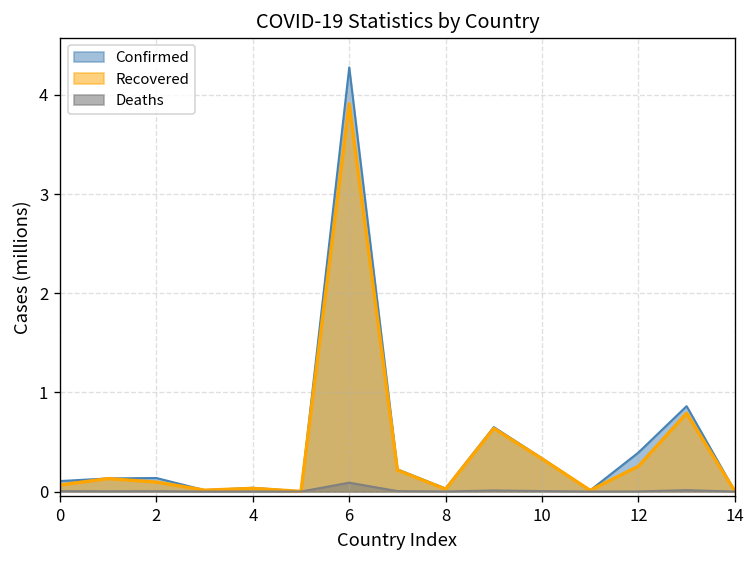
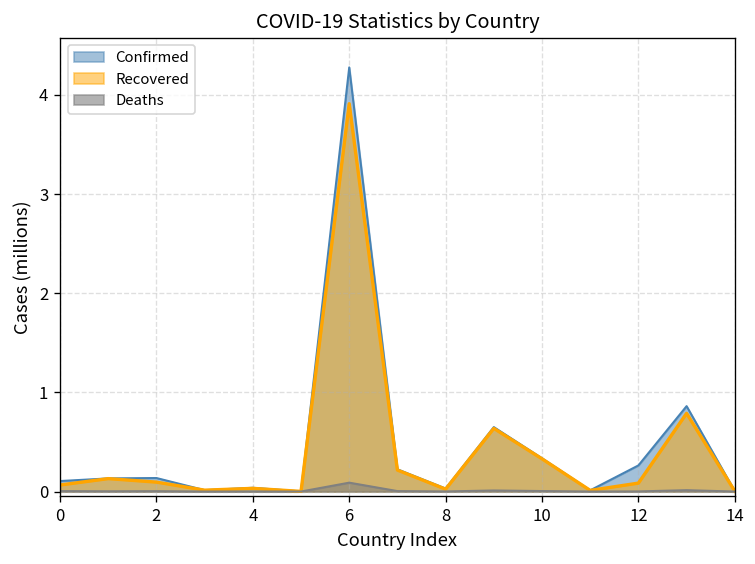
  {
    "Confirmed": {
      "0": 0.1,
      "2": 0.1,
      "6": 4.3,
-     "12": 0.4
+     "12": 0.3
    },
    "Recovered": {
      "0": 0.1,
      "2": 0.1,
      "6": 3.9,
-     "12": 0.3
+     "12": 0.1
    },
    "Deaths": {
      "0": 0.0,
      "2": 0.0,
      "6": 0.1,
      "10": 0.0,
      "12": 0.0
    }
  }
